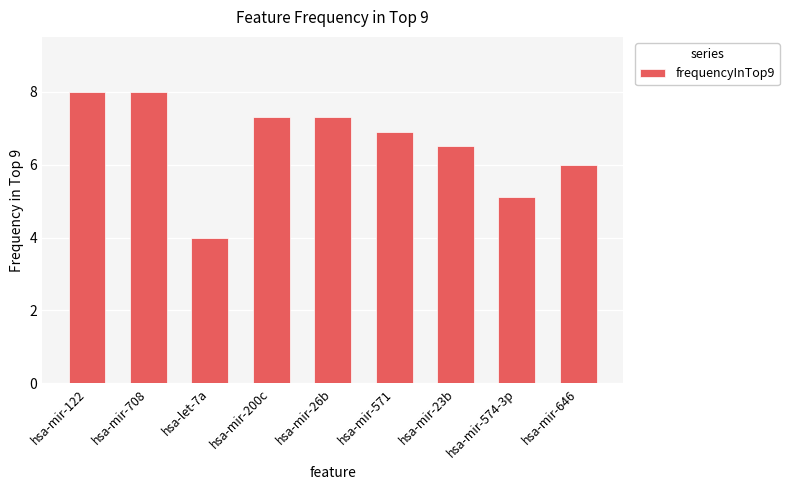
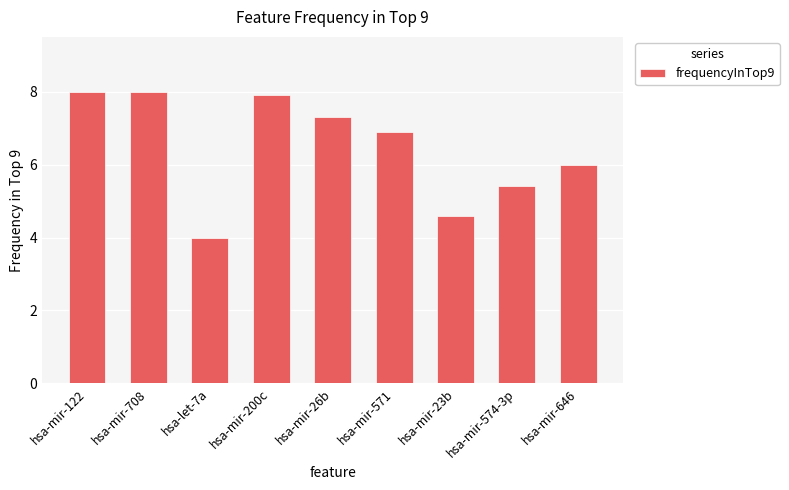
  {
    "hsa-mir-122": 8.0,
    "hsa-mir-708": 8.0,
    "hsa-let-7a": 4.0,
-   "hsa-mir-200c": 7.3,
+   "hsa-mir-200c": 7.9,
    "hsa-mir-26b": 7.3,
    "hsa-mir-571": 6.9,
-   "hsa-mir-23b": 6.5,
-   "hsa-mir-574-3p": 5.1,
+   "hsa-mir-23b": 4.6,
+   "hsa-mir-574-3p": 5.4,
    "hsa-mir-646": 6.0
  }
